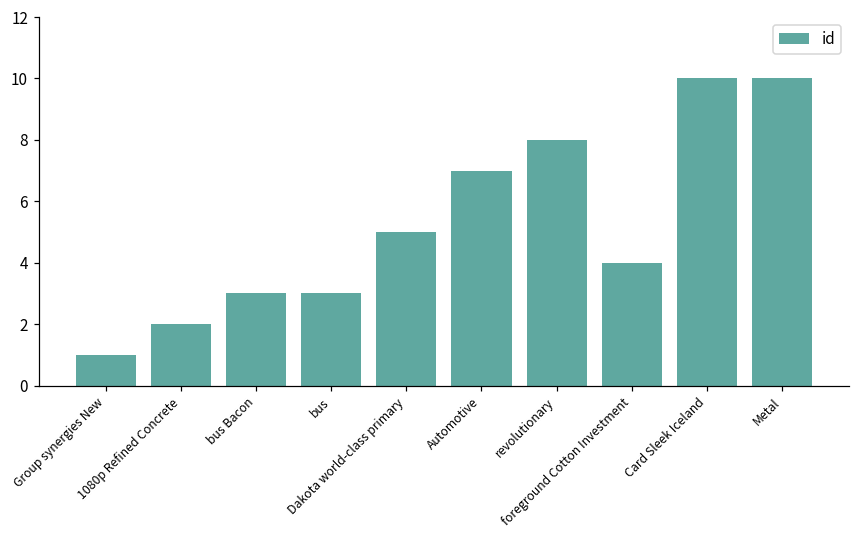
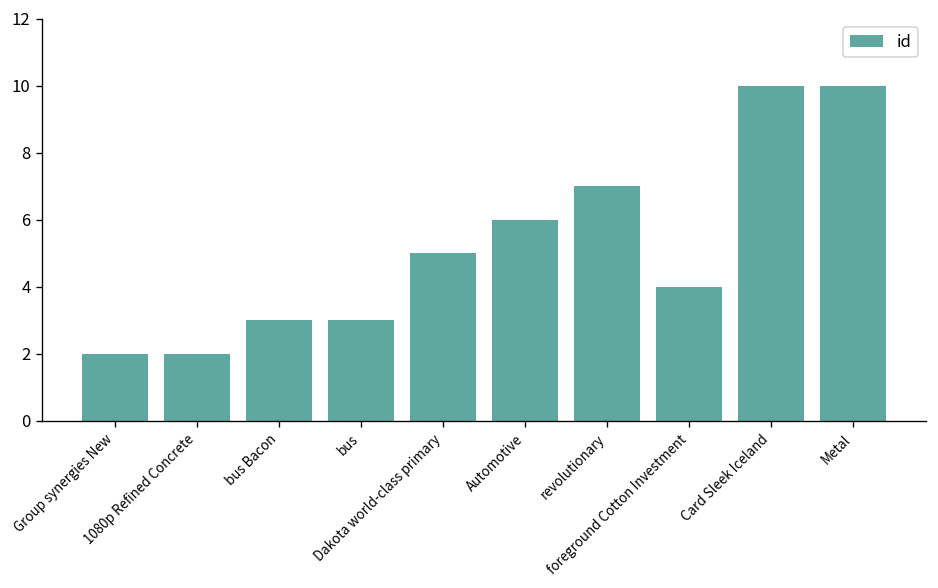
  {
-   "Group synergies New": 1,
+   "Group synergies New": 2,
    "1080p Refined Concrete": 2,
    "bus Bacon": 3,
    "bus": 3,
    "Dakota world-class primary": 5,
-   "Automotive": 7,
-   "revolutionary": 8,
+   "Automotive": 6,
+   "revolutionary": 7,
    "foreground Cotton Investment": 4,
    "Card Sleek Iceland": 10,
    "Metal": 10
  }
